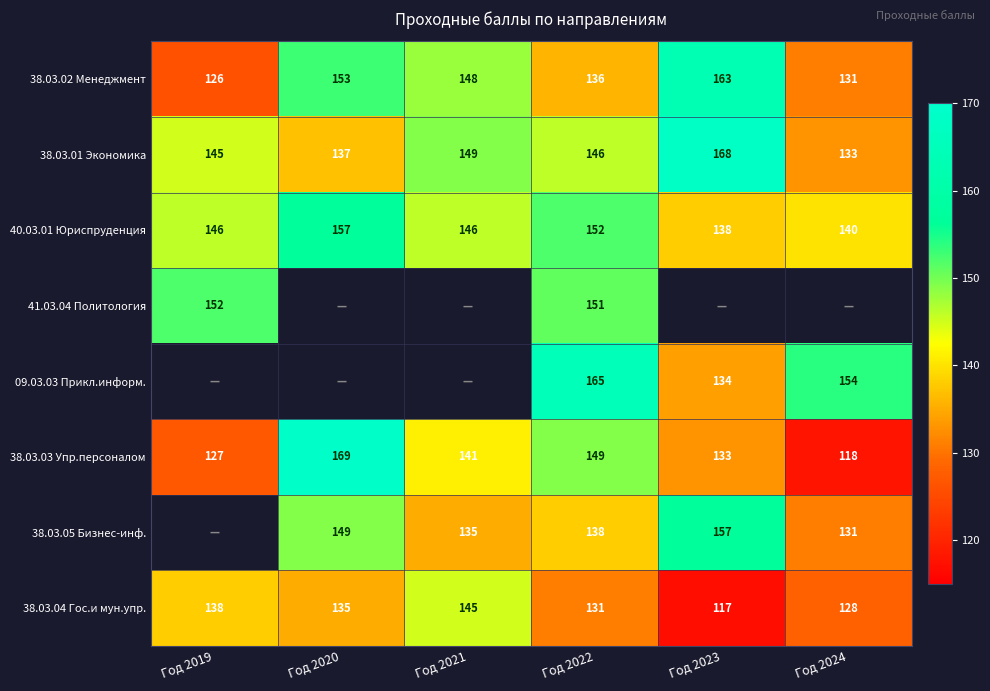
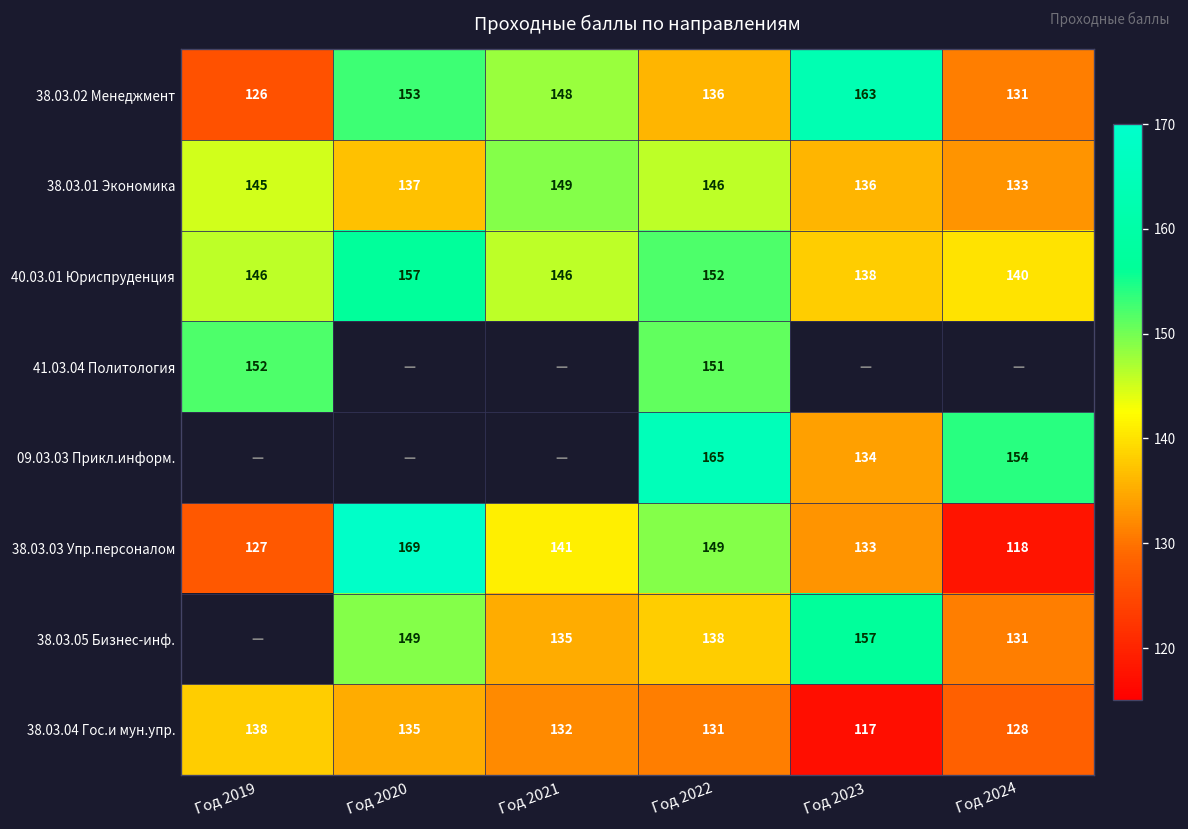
  {
    "38.03.02 Менеджмент": {
      "Год 2019": 126,
      "Год 2020": 153,
      "Год 2021": 148,
      "Год 2022": 136,
      "Год 2023": 163,
      "Год 2024": 131
    },
    "38.03.01 Экономика": {
      "Год 2019": 145,
      "Год 2020": 137,
      "Год 2021": 149,
      "Год 2022": 146,
-     "Год 2023": 168,
+     "Год 2023": 136,
      "Год 2024": 133
    },
    "40.03.01 Юриспруденция": {
      "Год 2019": 146,
      "Год 2020": 157,
      "Год 2021": 146,
      "Год 2022": 152,
      "Год 2023": 138,
      "Год 2024": 140
    },
    "41.03.04 Политология": {
      "Год 2019": 152,
      "Год 2022": 151
    },
    "09.03.03 Прикл.информ.": {
      "Год 2022": 165,
      "Год 2023": 134,
      "Год 2024": 154
    },
    "38.03.03 Упр.персоналом": {
      "Год 2019": 127,
      "Год 2020": 169,
      "Год 2021": 141,
      "Год 2022": 149,
      "Год 2023": 133,
      "Год 2024": 118
    },
    "38.03.05 Бизнес-инф.": {
      "Год 2020": 149,
      "Год 2021": 135,
      "Год 2022": 138,
      "Год 2023": 157,
      "Год 2024": 131
    },
    "38.03.04 Гос.и мун.упр.": {
      "Год 2019": 138,
      "Год 2020": 135,
-     "Год 2021": 145,
+     "Год 2021": 132,
      "Год 2022": 131,
      "Год 2023": 117,
      "Год 2024": 128
    }
  }
